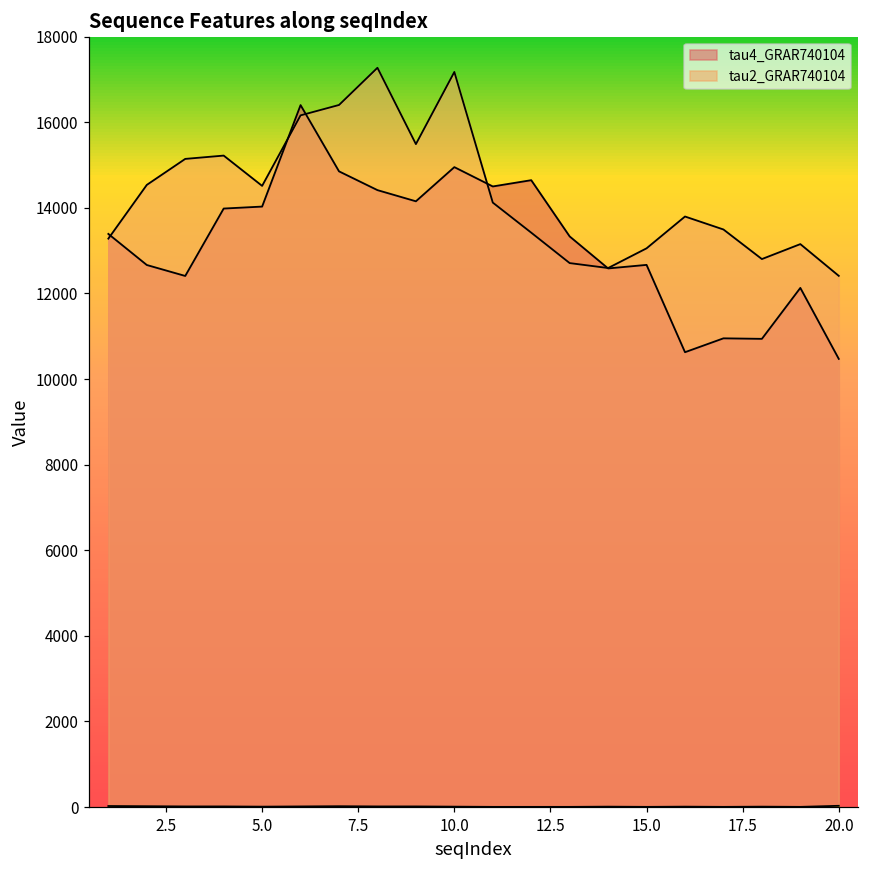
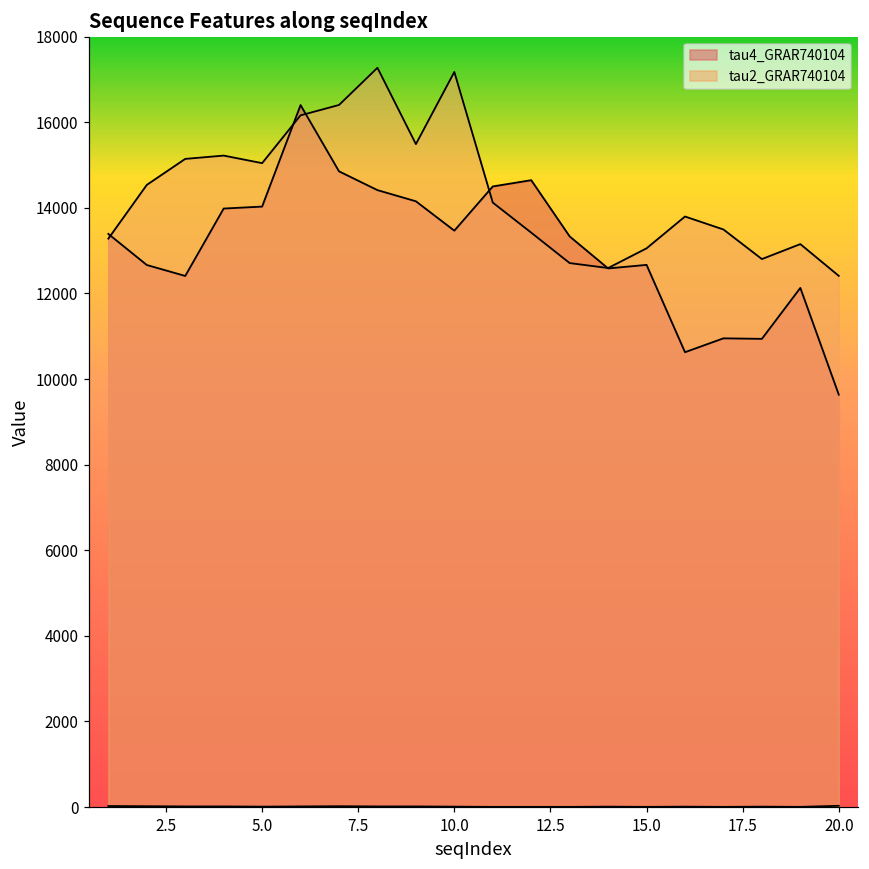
  {
    "tau4_GRAR740104": {
      "5.0": 14000,
-     "10.0": 15000,
+     "10.0": 13500,
      "15.0": 12700,
-     "20.0": 10500
+     "20.0": 9600
    },
    "tau2_GRAR740104": {
-     "5.0": 14500,
+     "5.0": 15000,
      "10.0": 17200,
      "15.0": 13100,
      "20.0": 12400
    }
  }
